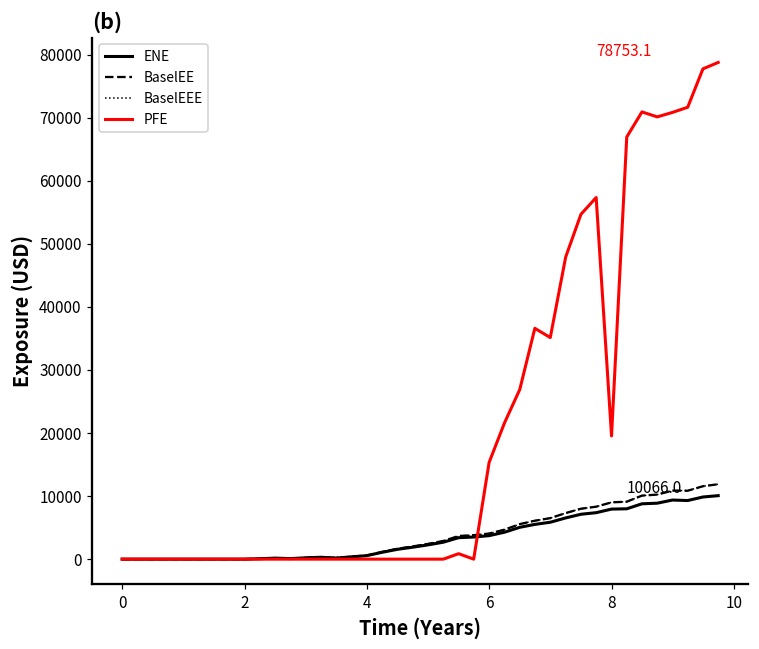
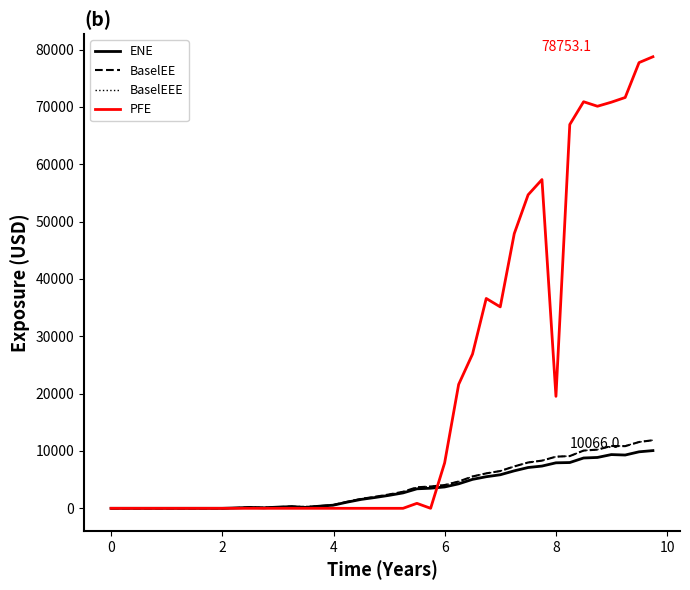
  {
    "PFE": {
-     "6": 15000,
+     "6": 8000,
      "8": 20000
    }
  }
